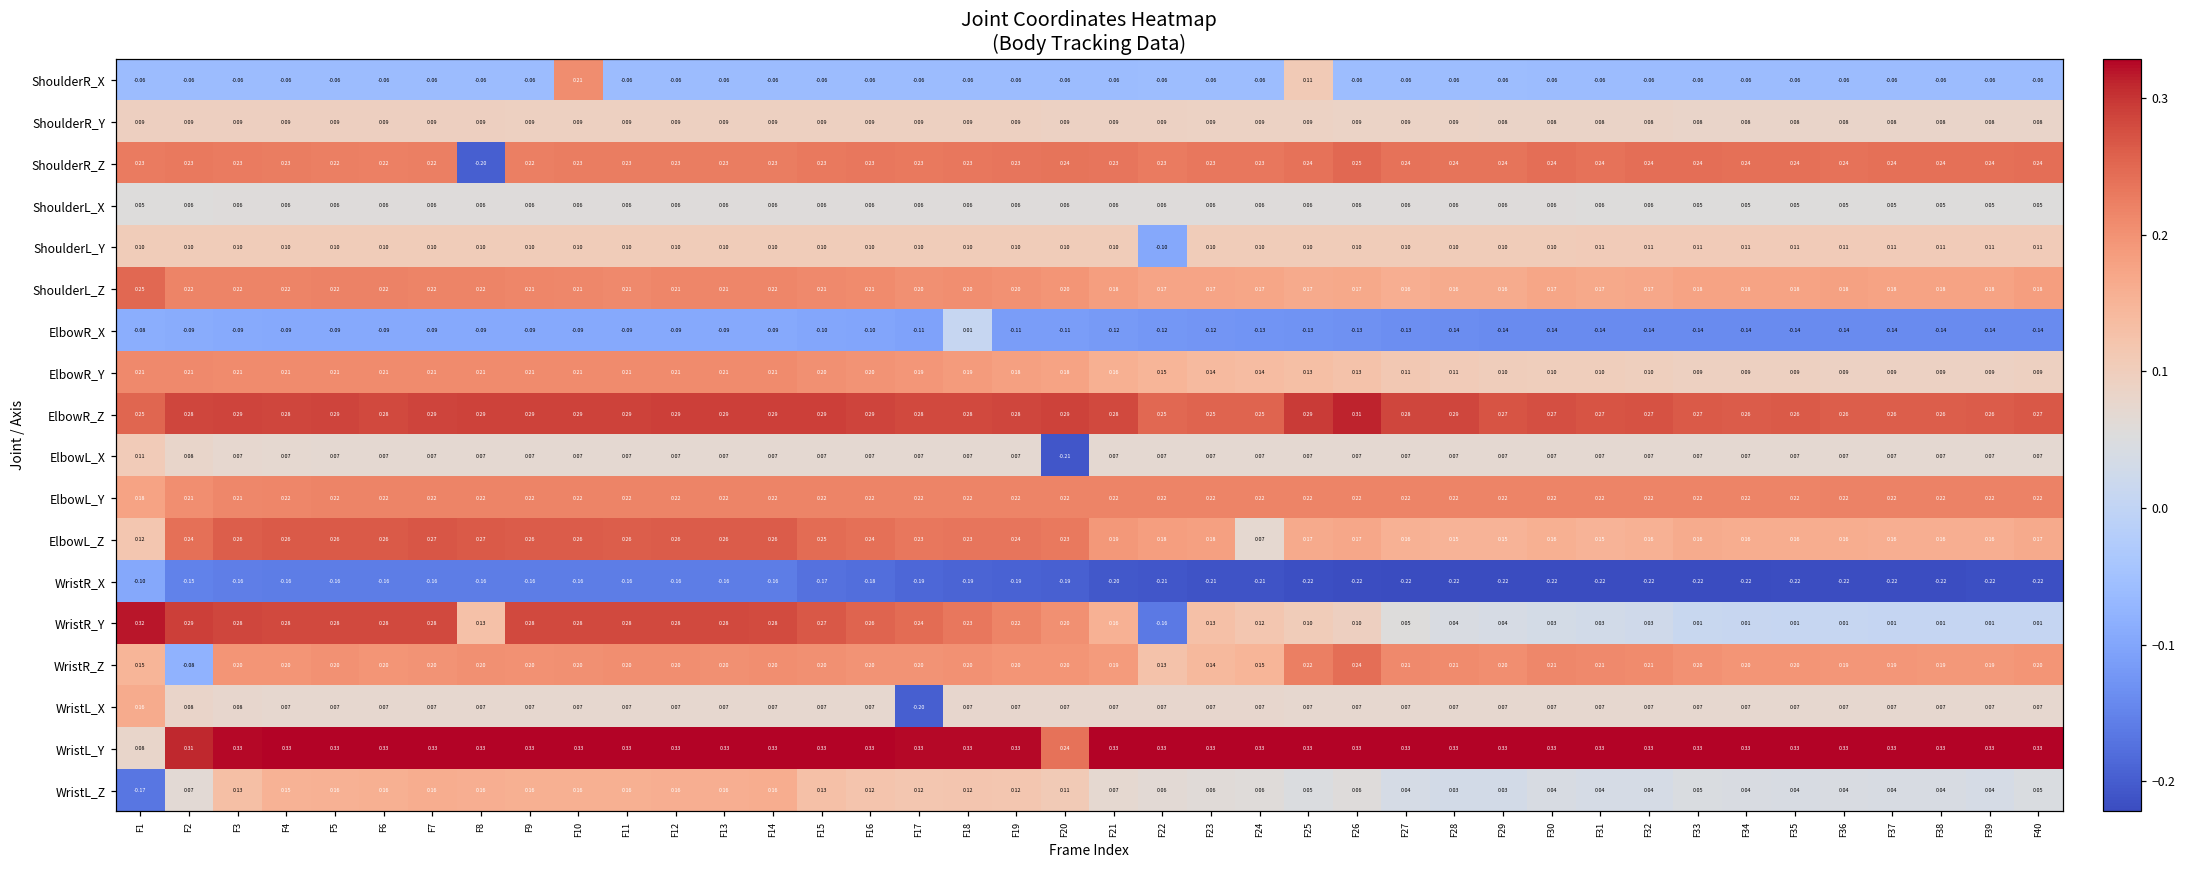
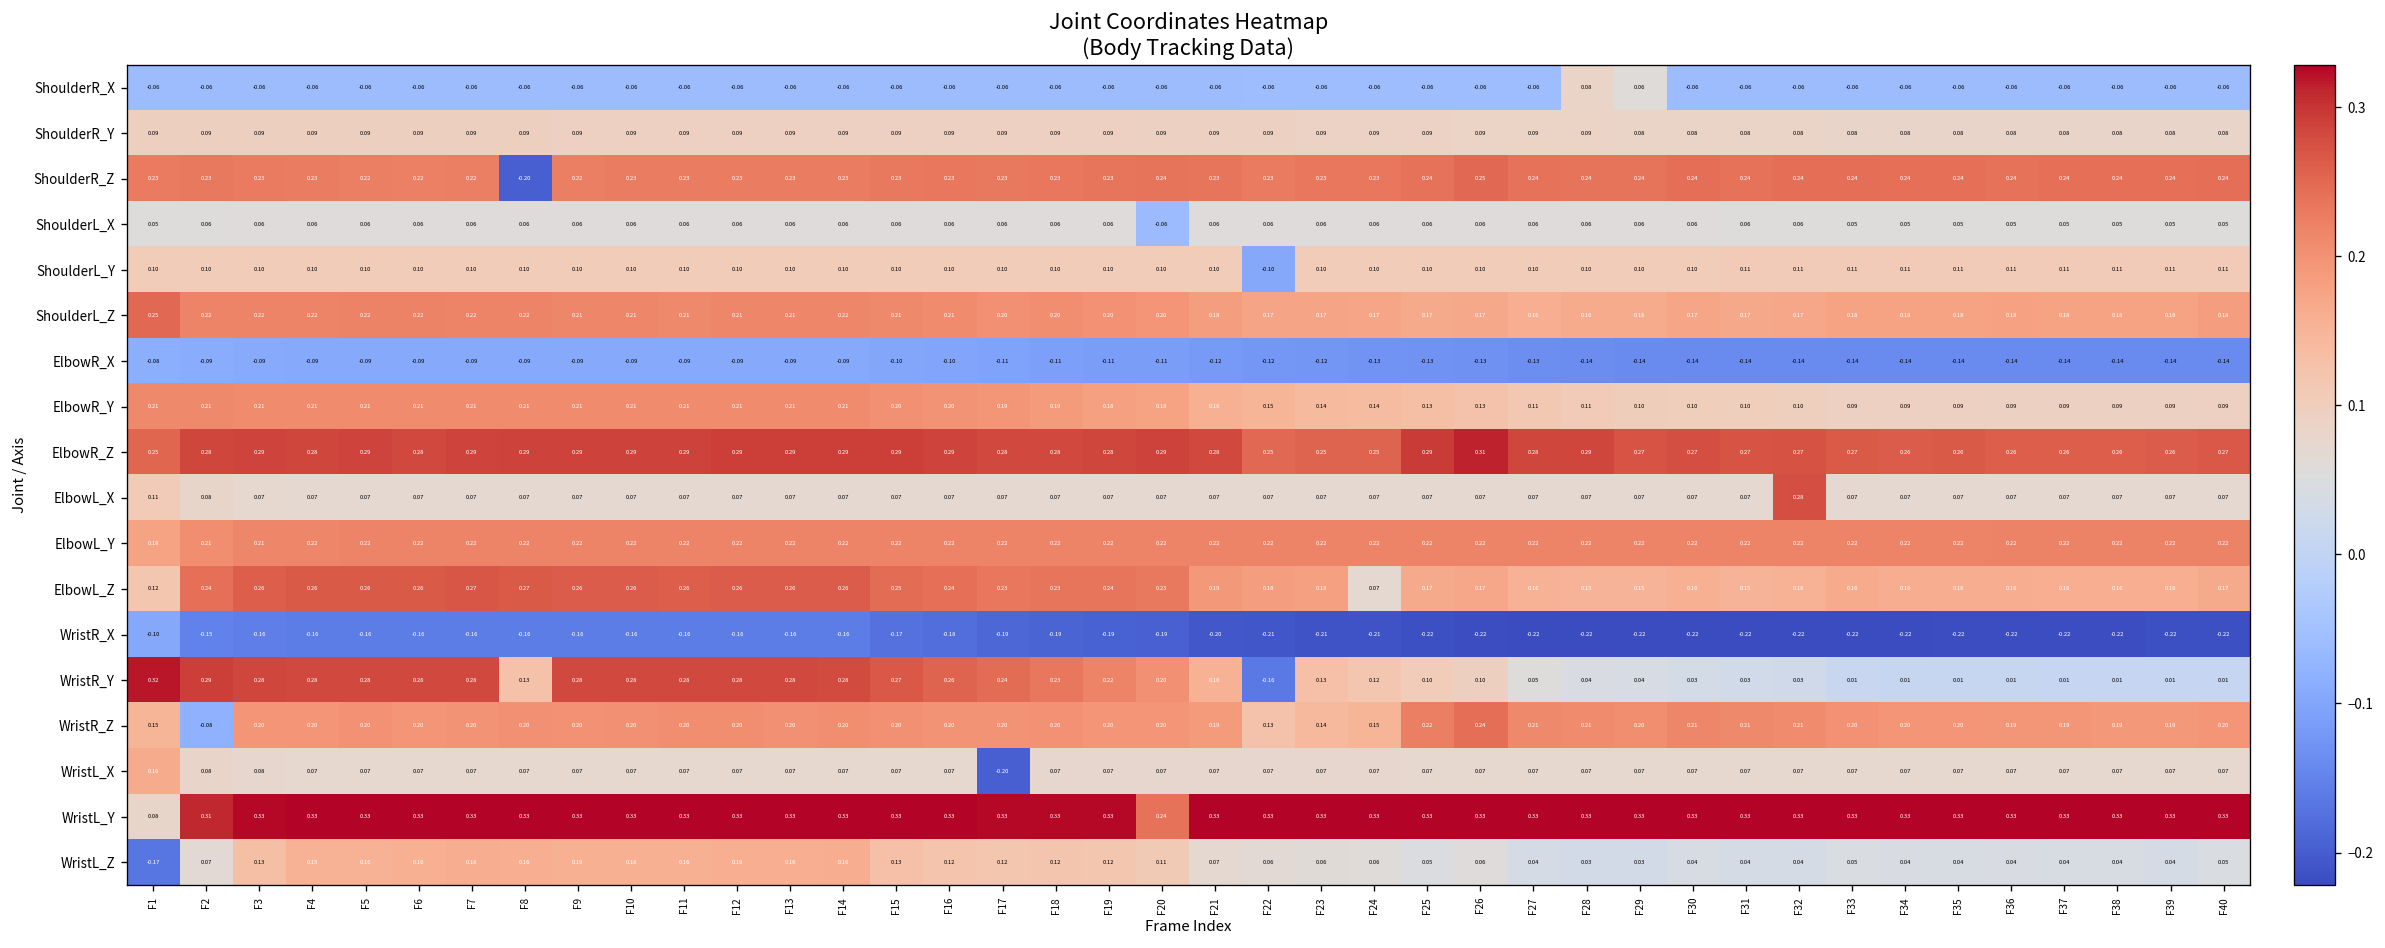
  {
    "ShoulderR_X": {
      "F1": -0.06,
      "F2": -0.06,
      "F3": -0.06,
      "F4": -0.06,
      "F5": -0.06,
      "F6": -0.06,
      "F7": -0.06,
      "F8": -0.06,
      "F9": -0.06,
-     "F10": 0.21,
+     "F10": -0.06,
      "F11": -0.06,
      "F12": -0.06,
      "F13": -0.06,
      "F14": -0.06,
      "F15": -0.06,
      "F16": -0.06,
      "F17": -0.06,
      "F18": -0.06,
      "F19": -0.06,
      "F20": -0.06,
      "F21": -0.06,
      "F22": -0.06,
      "F23": -0.06,
      "F24": -0.06,
-     "F25": 0.11,
+     "F25": -0.06,
      "F26": -0.06,
      "F27": -0.06,
-     "F28": -0.06,
-     "F29": -0.06,
+     "F28": 0.08,
+     "F29": 0.06,
      "F30": -0.06,
      "F31": -0.06,
      "F32": -0.06,
      "F33": -0.06,
      "F34": -0.06,
      "F35": -0.06,
      "F36": -0.06,
      "F37": -0.06,
      "F38": -0.06,
      "F39": -0.06,
      "F40": -0.06
    },
    "ShoulderL_X": {
      "F1": 0.05,
      "F2": 0.06,
      "F3": 0.06,
      "F4": 0.06,
      "F5": 0.06,
      "F6": 0.06,
      "F7": 0.06,
      "F8": 0.06,
      "F9": 0.06,
      "F10": 0.06,
      "F11": 0.06,
      "F12": 0.06,
      "F13": 0.06,
      "F14": 0.06,
      "F15": 0.06,
      "F16": 0.06,
      "F17": 0.06,
      "F18": 0.06,
      "F19": 0.06,
-     "F20": 0.06,
+     "F20": -0.06,
      "F21": 0.06,
      "F22": 0.06,
      "F23": 0.06,
      "F24": 0.06,
      "F25": 0.06,
      "F26": 0.06,
      "F27": 0.06,
      "F28": 0.06,
      "F29": 0.06,
      "F30": 0.06,
      "F31": 0.06,
      "F32": 0.06,
      "F33": 0.05,
      "F34": 0.05,
      "F35": 0.05,
      "F36": 0.05,
      "F37": 0.05,
      "F38": 0.05,
      "F39": 0.05,
      "F40": 0.05
    },
    "ElbowR_X": {
      "F1": -0.08,
      "F2": -0.09,
      "F3": -0.09,
      "F4": -0.09,
      "F5": -0.09,
      "F6": -0.09,
      "F7": -0.09,
      "F8": -0.09,
      "F9": -0.09,
      "F10": -0.09,
      "F11": -0.09,
      "F12": -0.09,
      "F13": -0.09,
      "F14": -0.09,
      "F15": -0.10,
      "F16": -0.10,
      "F17": -0.11,
-     "F18": 0.01,
+     "F18": -0.11,
      "F19": -0.11,
      "F20": -0.11,
      "F21": -0.12,
      "F22": -0.12,
      "F23": -0.12,
      "F24": -0.13,
      "F25": -0.13,
      "F26": -0.13,
      "F27": -0.13,
      "F28": -0.14,
      "F29": -0.14,
      "F30": -0.14,
      "F31": -0.14,
      "F32": -0.14,
      "F33": -0.14,
      "F34": -0.14,
      "F35": -0.14,
      "F36": -0.14,
      "F37": -0.14,
      "F38": -0.14,
      "F39": -0.14,
      "F40": -0.14
    },
    "ElbowL_X": {
      "F1": 0.11,
      "F2": 0.08,
      "F3": 0.07,
      "F4": 0.07,
      "F5": 0.07,
      "F6": 0.07,
      "F7": 0.07,
      "F8": 0.07,
      "F9": 0.07,
      "F10": 0.07,
      "F11": 0.07,
      "F12": 0.07,
      "F13": 0.07,
      "F14": 0.07,
      "F15": 0.07,
      "F16": 0.07,
      "F17": 0.07,
      "F18": 0.07,
      "F19": 0.07,
-     "F20": -0.21,
+     "F20": 0.07,
      "F21": 0.07,
      "F22": 0.07,
      "F23": 0.07,
      "F24": 0.07,
      "F25": 0.07,
      "F26": 0.07,
      "F27": 0.07,
      "F28": 0.07,
      "F29": 0.07,
      "F30": 0.07,
      "F31": 0.07,
-     "F32": 0.07,
+     "F32": 0.28,
      "F33": 0.07,
      "F34": 0.07,
      "F35": 0.07,
      "F36": 0.07,
      "F37": 0.07,
      "F38": 0.07,
      "F39": 0.07,
      "F40": 0.07
    }
  }
